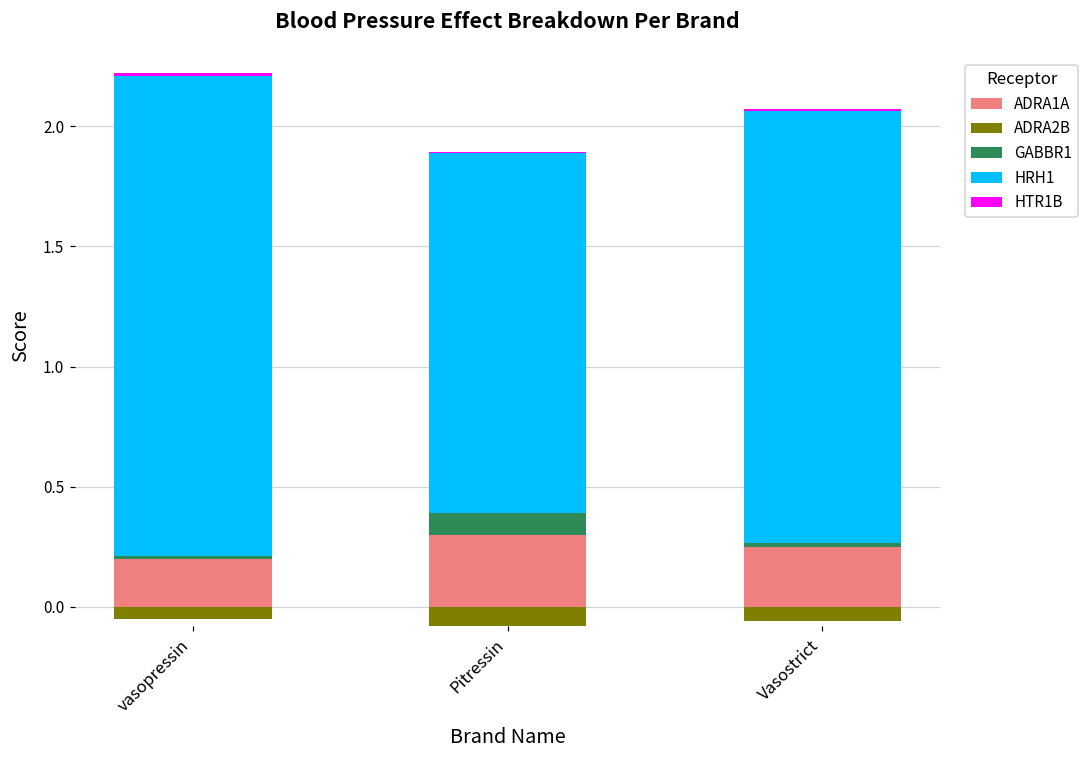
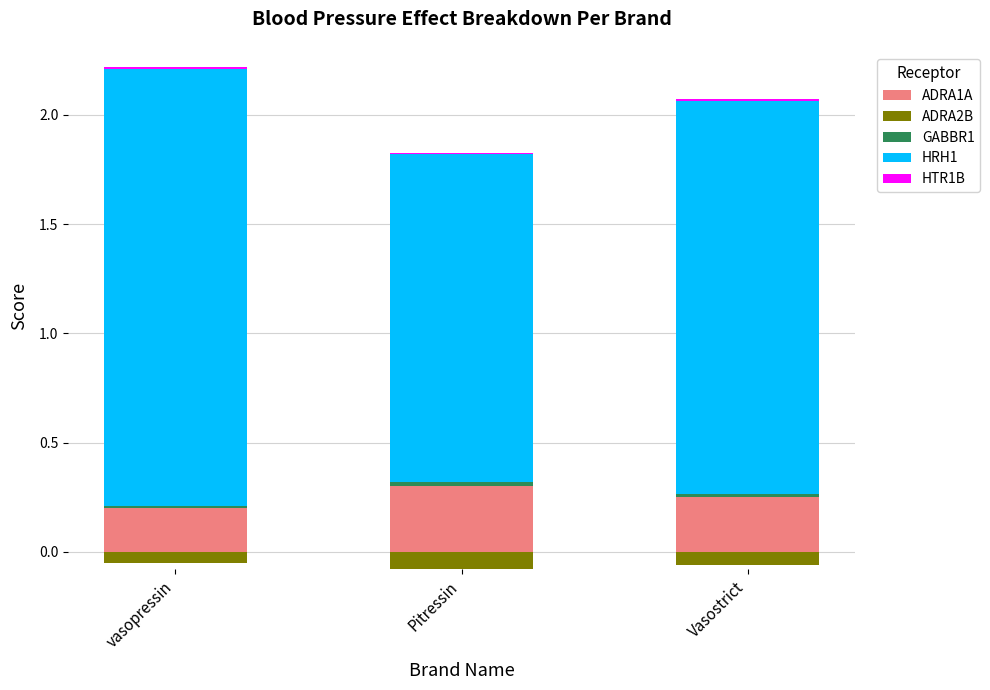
  {
    "GABBR1": {
-     "Pitressin": 0.09,
+     "Pitressin": 0.02,
      "Vasostrict": 0.02
    },
    "HRH1": {
      "vasopressin": 2.00,
      "Pitressin": 1.50,
      "Vasostrict": 1.80
    }
  }
